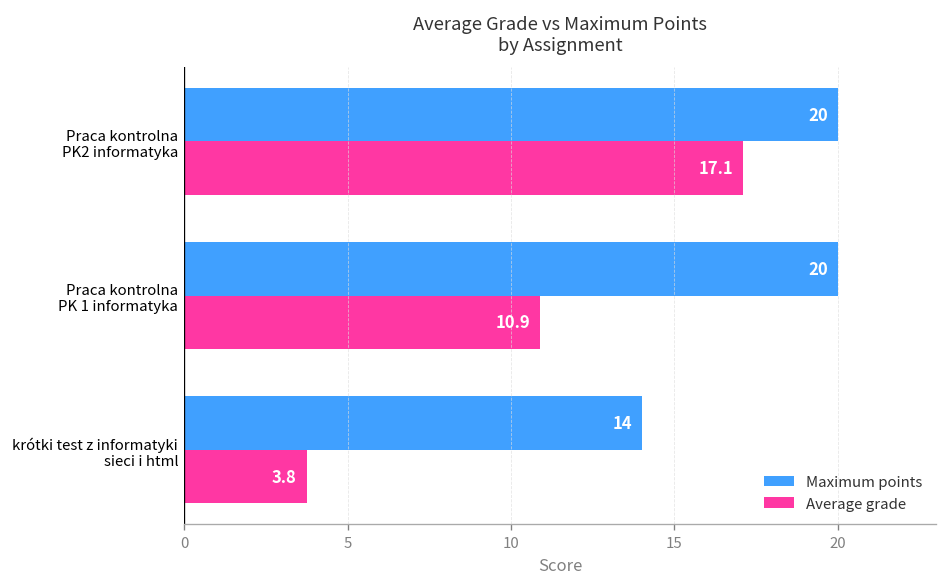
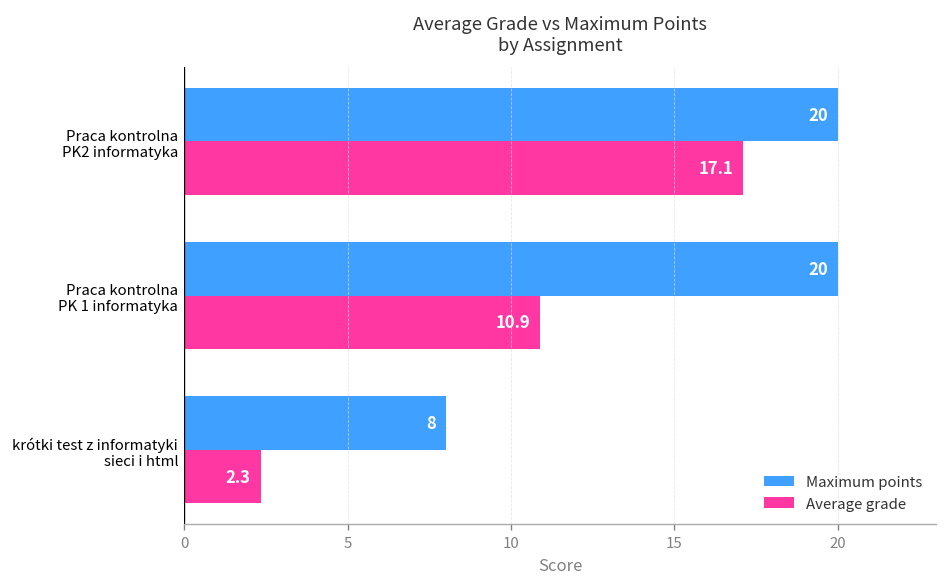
  {
    "Maximum points": {
      "Praca kontrolna PK2 informatyka": 20,
      "Praca kontrolna PK 1 informatyka": 20,
-     "krótki test z informatyki sieci i html": 14
+     "krótki test z informatyki sieci i html": 8
    },
    "Average grade": {
      "Praca kontrolna PK2 informatyka": 17.1,
      "Praca kontrolna PK 1 informatyka": 10.9,
-     "krótki test z informatyki sieci i html": 3.8
+     "krótki test z informatyki sieci i html": 2.3
    }
  }
